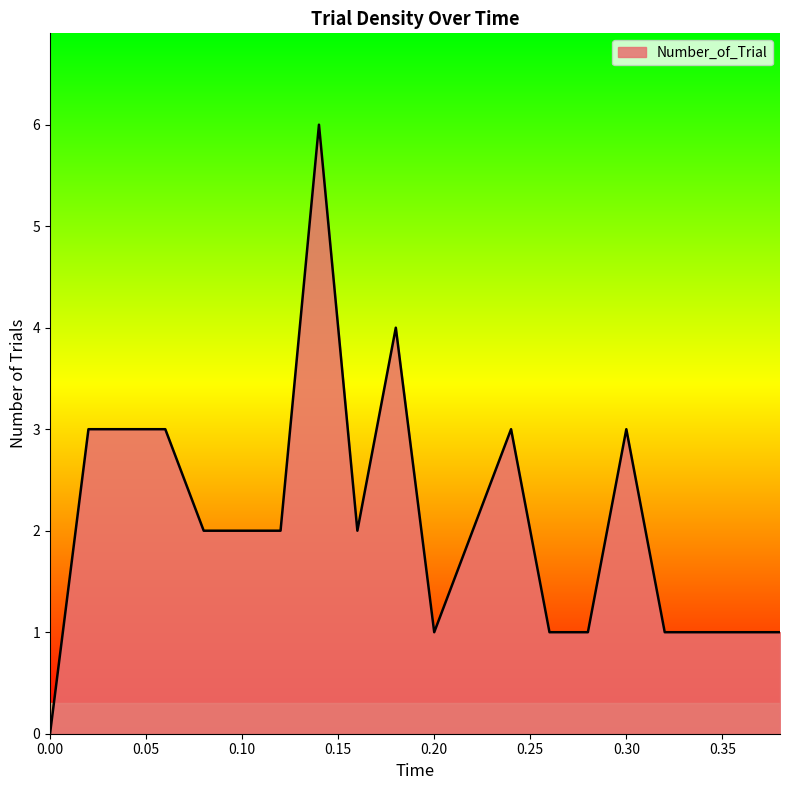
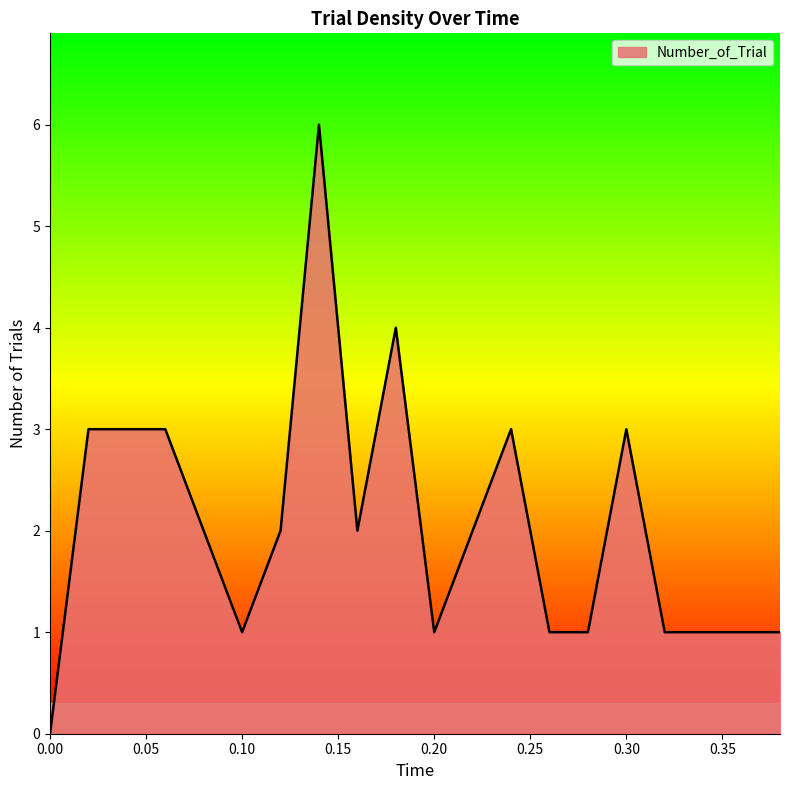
  {
-   "0.10": 2,
+   "0.10": 1,
    "0.20": 1,
    "0.30": 3
  }
